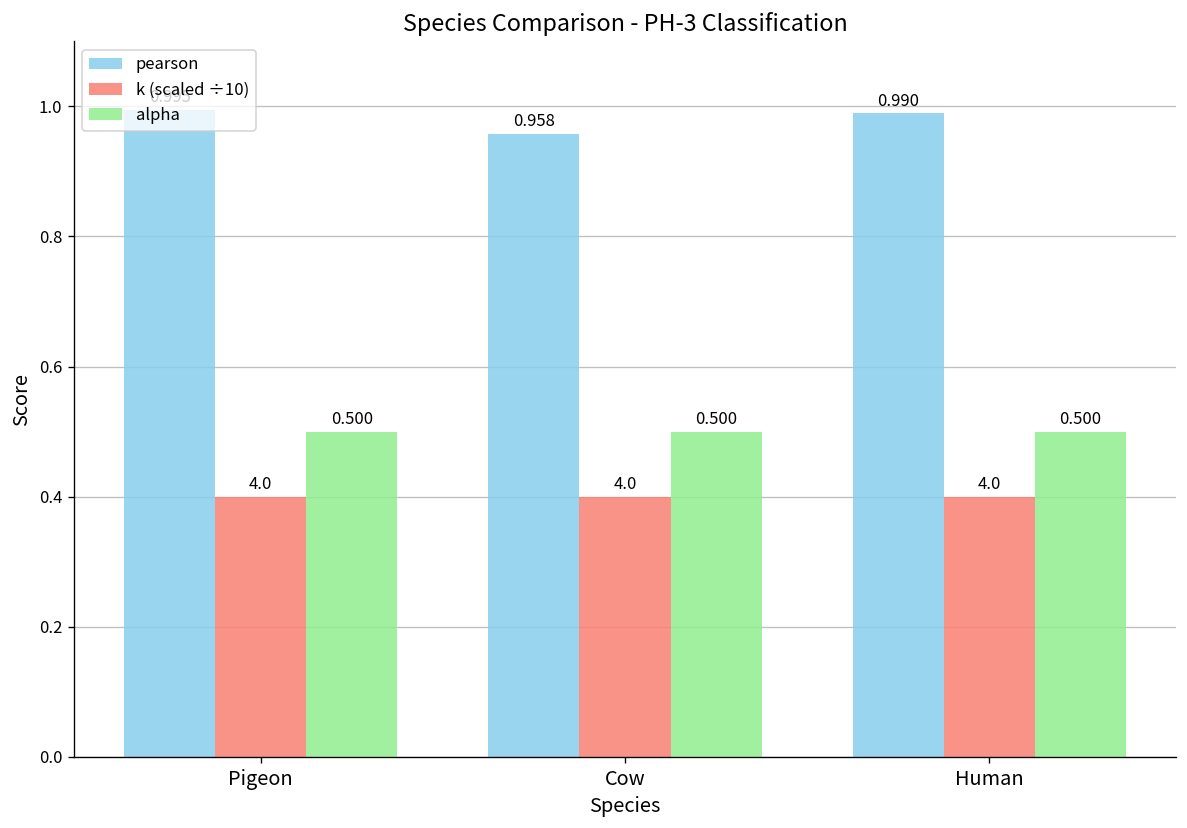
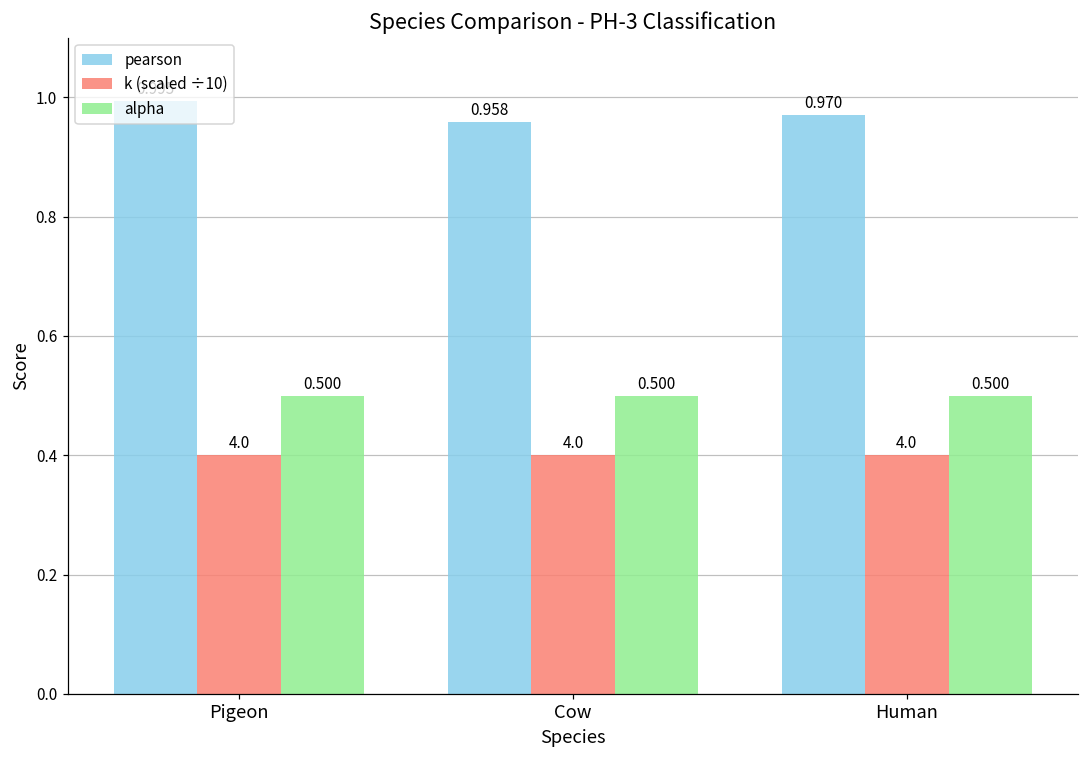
  {
    "pearson": {
      "Cow": 0.958,
-     "Human": 0.990
+     "Human": 0.970
    },
    "alpha": {
      "Pigeon": 0.500,
      "Cow": 0.500,
      "Human": 0.500
    }
  }
